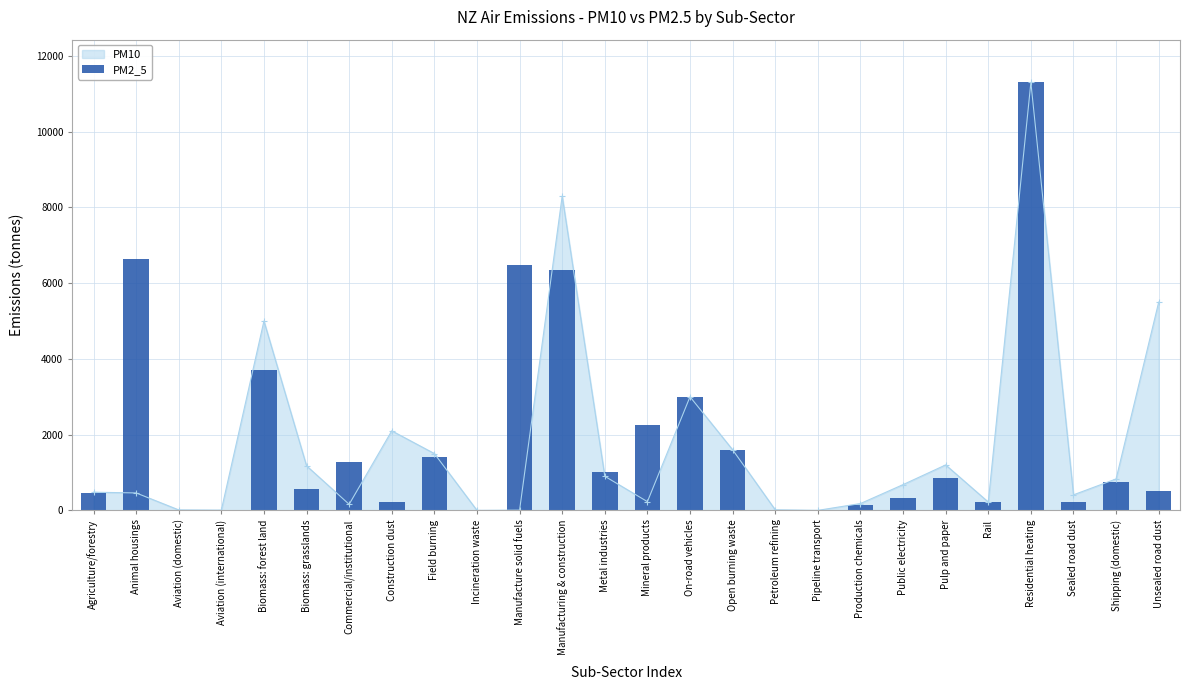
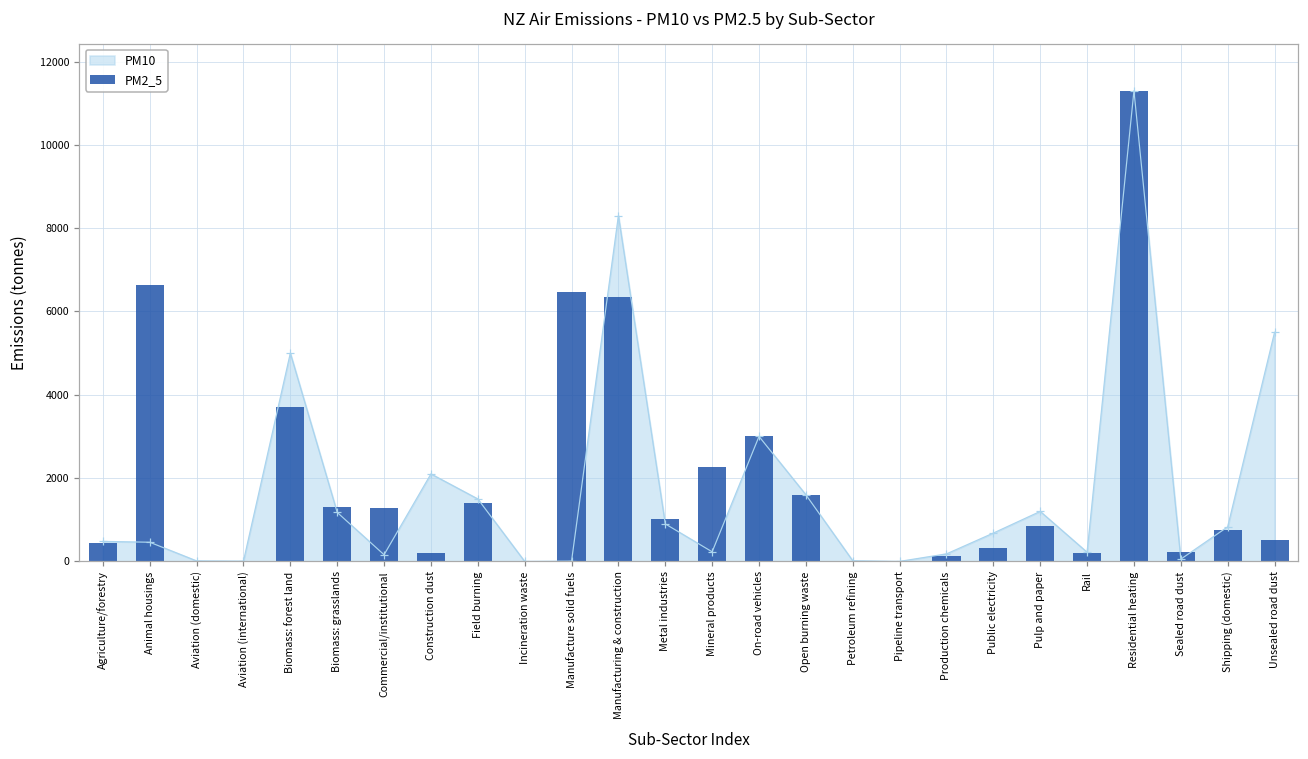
  {
    "PM10": {
      "Agriculture/forestry": 500,
      "Animal housings": 500,
      "Aviation (domestic)": 0,
      "Aviation (international)": 0,
      "Biomass: forest land": 5000,
      "Biomass: grasslands": 1200,
      "Commercial/institutional": 200,
      "Construction dust": 2100,
      "Field burning": 1500,
      "Incineration waste": 0,
      "Manufacture solid fuels": 0,
      "Manufacturing & construction": 8300,
      "Metal industries": 900,
      "Mineral products": 200,
      "On-road vehicles": 3000,
      "Open burning waste": 1600,
      "Petroleum refining": 0,
      "Pipeline transport": 0,
      "Production chemicals": 200,
      "Public electricity": 700,
      "Pulp and paper": 1200,
      "Rail": 200,
      "Residential heating": 11300,
-     "Sealed road dust": 400,
+     "Sealed road dust": 100,
      "Shipping (domestic)": 800,
      "Unsealed road dust": 5500
    },
    "PM2_5": {
      "Agriculture/forestry": 500,
      "Animal housings": 6600,
      "Biomass: forest land": 3700,
-     "Biomass: grasslands": 600,
+     "Biomass: grasslands": 1300,
      "Commercial/institutional": 1300,
      "Construction dust": 200,
      "Field burning": 1400,
      "Incineration waste": 0,
      "Manufacture solid fuels": 6500,
      "Manufacturing & construction": 6400,
      "Metal industries": 1000,
      "Mineral products": 2300,
      "On-road vehicles": 3000,
      "Open burning waste": 1600,
      "Pipeline transport": 0,
      "Production chemicals": 100,
      "Public electricity": 300,
      "Pulp and paper": 900,
      "Rail": 200,
      "Residential heating": 11300,
      "Sealed road dust": 200,
      "Shipping (domestic)": 800,
      "Unsealed road dust": 500
    }
  }
